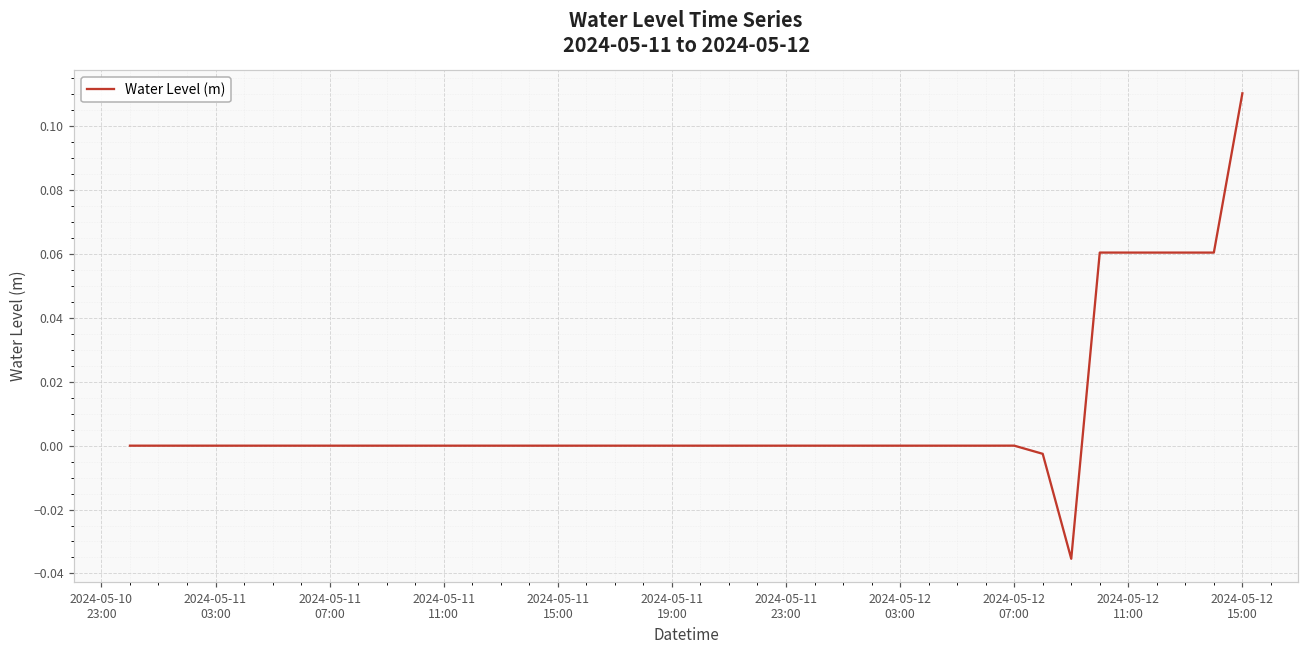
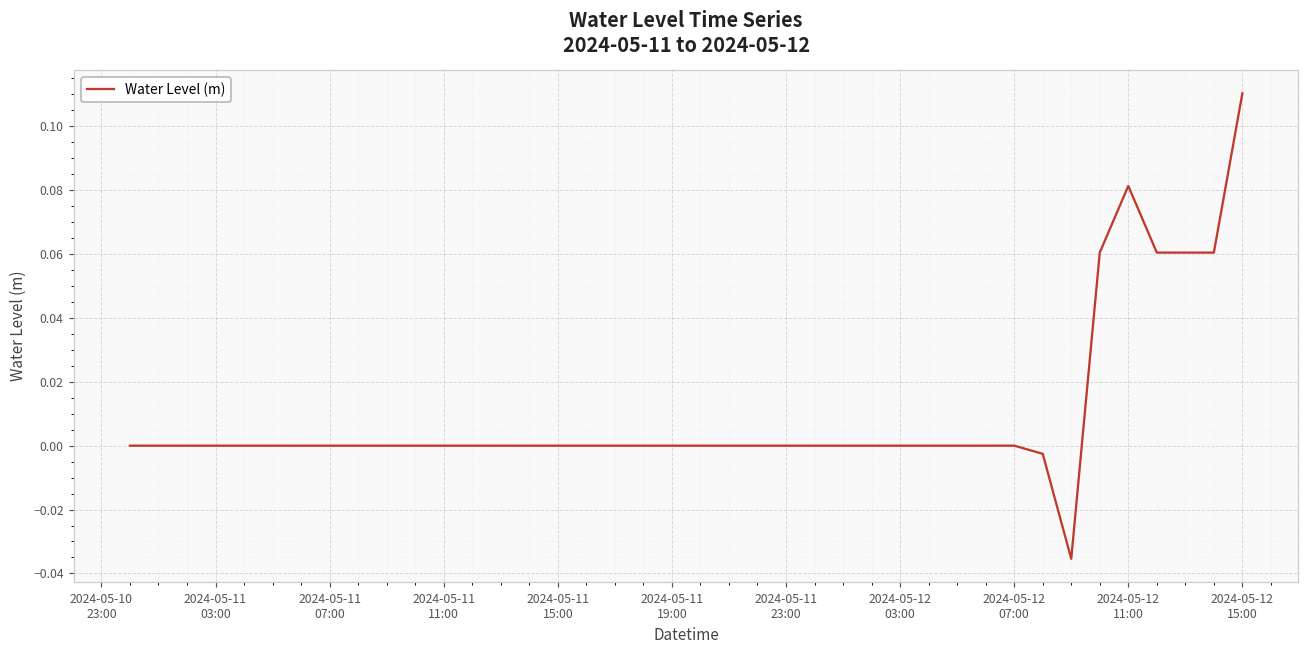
  {
    "2024-05-11 03:00": 0.000,
    "2024-05-11 07:00": 0.000,
    "2024-05-11 11:00": 0.000,
    "2024-05-11 15:00": 0.000,
    "2024-05-11 19:00": 0.000,
    "2024-05-11 23:00": 0.000,
    "2024-05-12 03:00": 0.000,
    "2024-05-12 07:00": 0.000,
-   "2024-05-12 11:00": 0.060,
+   "2024-05-12 11:00": 0.081,
    "2024-05-12 15:00": 0.110
  }
